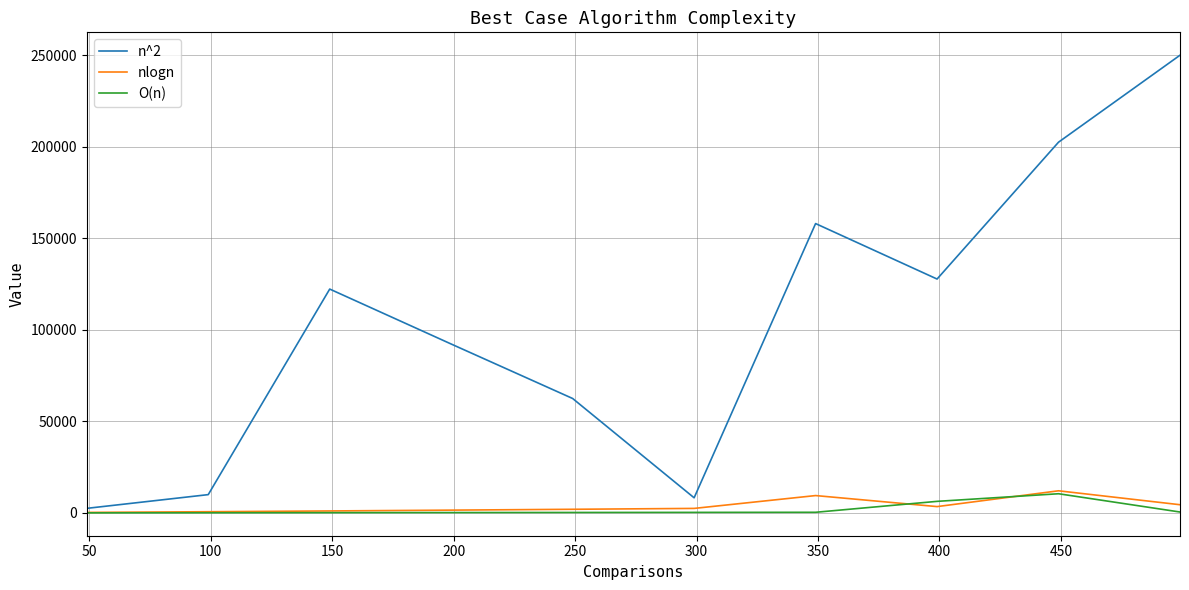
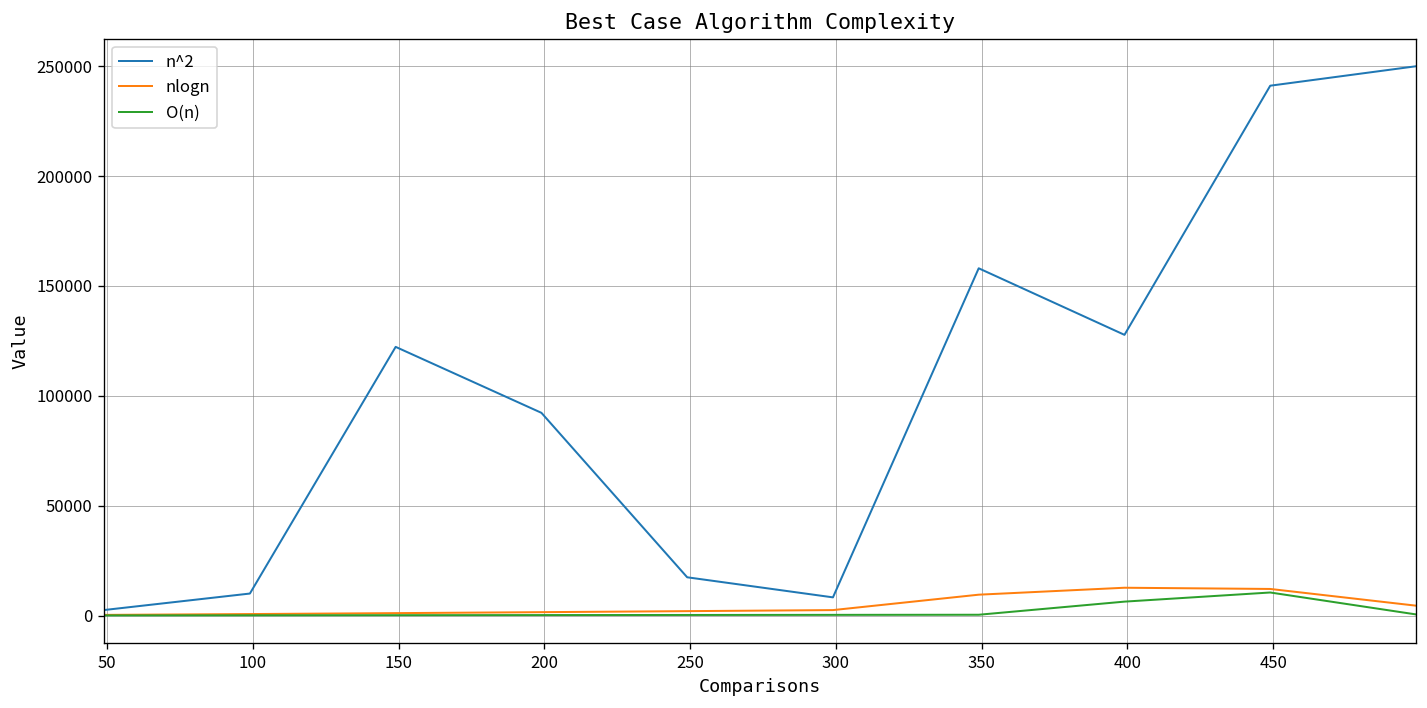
  {
    "n^2": {
      "50": 3000,
      "100": 10000,
      "150": 122000,
      "200": 92000,
-     "250": 63000,
+     "250": 17000,
      "300": 8000,
      "350": 158000,
      "400": 128000,
-     "450": 203000
+     "450": 241000
    },
    "nlogn": {
      "250": 2000,
      "300": 2000,
      "350": 9000,
-     "400": 3000,
+     "400": 13000,
      "450": 12000
    },
    "O(n)": {
      "250": 0,
      "300": 0,
      "350": 0,
      "400": 6000,
      "450": 10000
    }
  }
